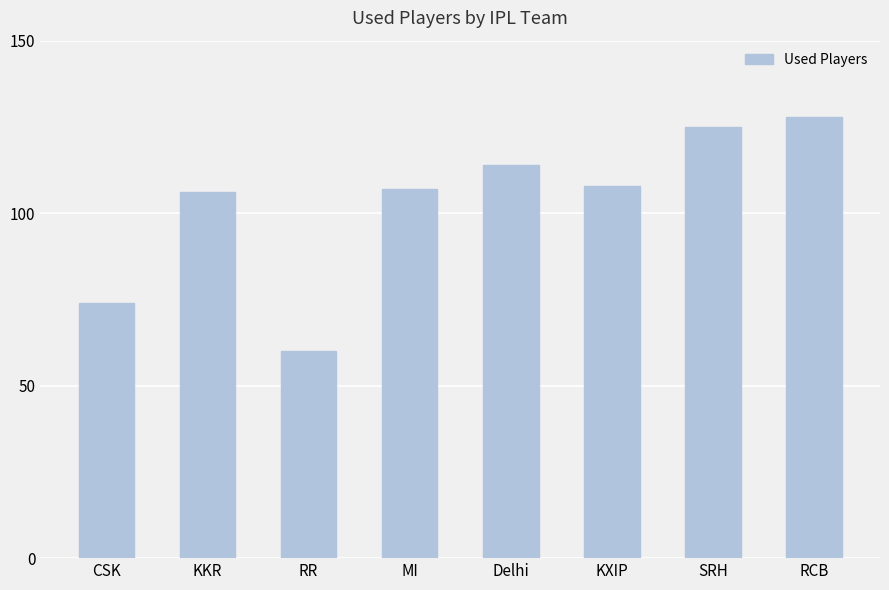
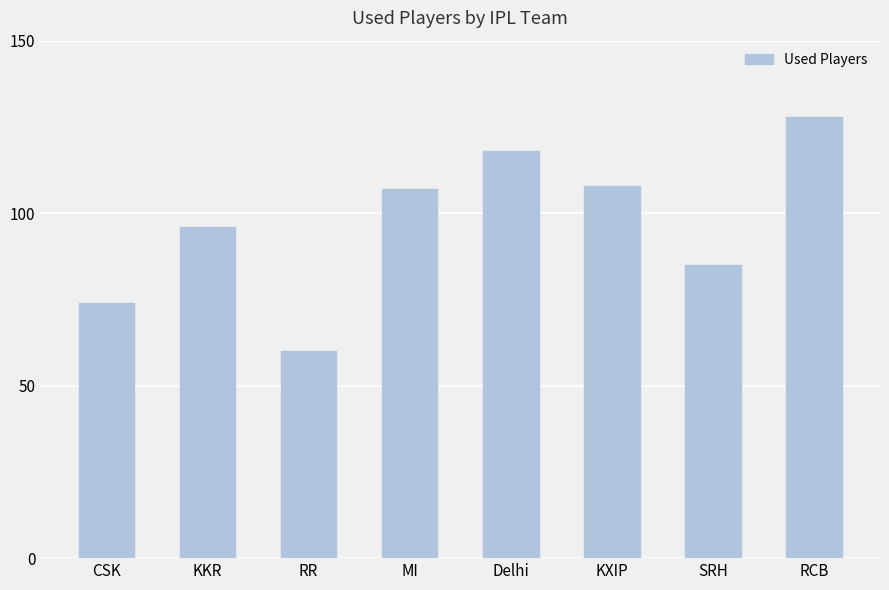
  {
    "CSK": 74,
-   "KKR": 106,
+   "KKR": 96,
    "RR": 60,
    "MI": 107,
-   "Delhi": 114,
+   "Delhi": 118,
    "KXIP": 108,
-   "SRH": 125,
+   "SRH": 85,
    "RCB": 128
  }
